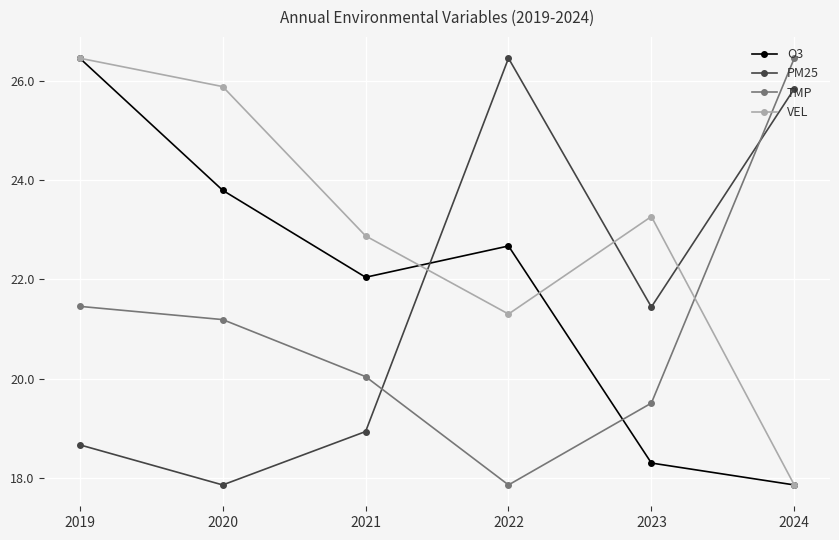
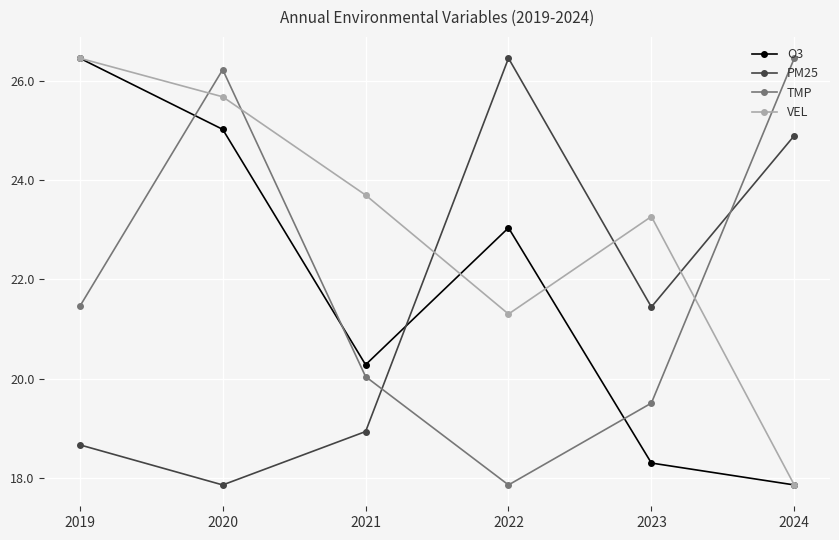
  {
    "O3": {
-     "2020": 23.8,
-     "2021": 22.0,
-     "2022": 22.7,
+     "2020": 25.0,
+     "2021": 20.3,
+     "2022": 23.0,
      "2023": 18.3
    },
    "PM25": {
      "2019": 18.7,
      "2020": 17.9,
      "2021": 18.9,
      "2022": 26.5,
      "2023": 21.4,
-     "2024": 25.8
+     "2024": 24.9
    },
    "TMP": {
      "2019": 21.5,
-     "2020": 21.2,
+     "2020": 26.2,
      "2021": 20.0,
      "2022": 17.9,
      "2023": 19.5,
      "2024": 26.5
    },
    "VEL": {
-     "2020": 25.9,
-     "2021": 22.9,
+     "2020": 25.7,
+     "2021": 23.7,
      "2022": 21.3,
      "2023": 23.3
    }
  }
